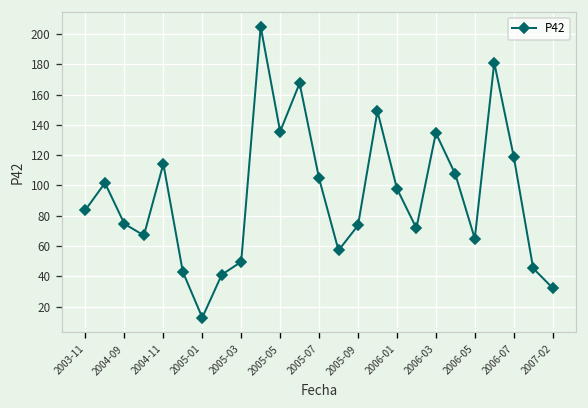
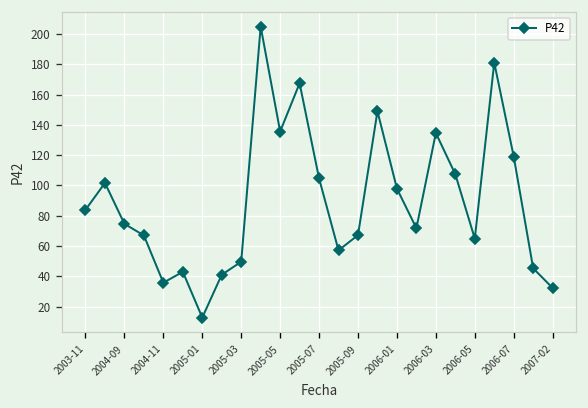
  {
    "2003-11": 84,
    "2004-09": 75,
-   "2004-11": 114,
+   "2004-11": 36,
    "2005-01": 13,
    "2005-03": 50,
    "2005-05": 136,
    "2005-07": 105,
-   "2005-09": 74,
+   "2005-09": 67,
    "2006-01": 98,
    "2006-03": 135,
    "2006-05": 65,
    "2006-07": 119,
    "2007-02": 32
  }
